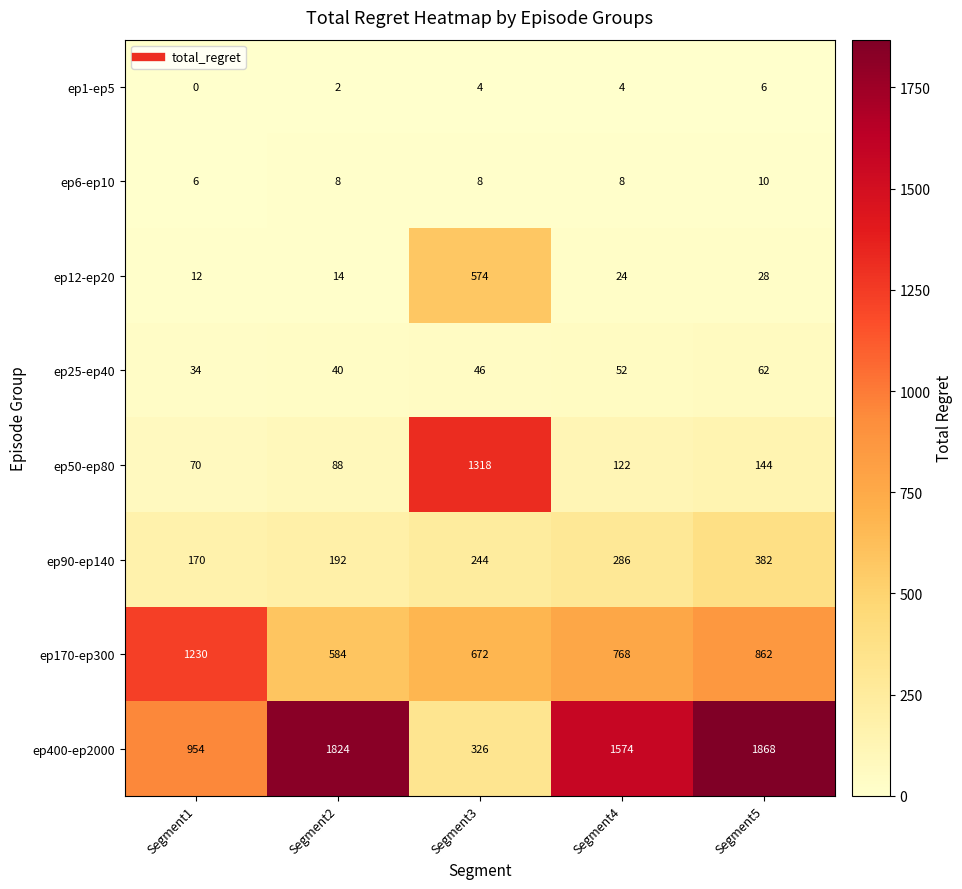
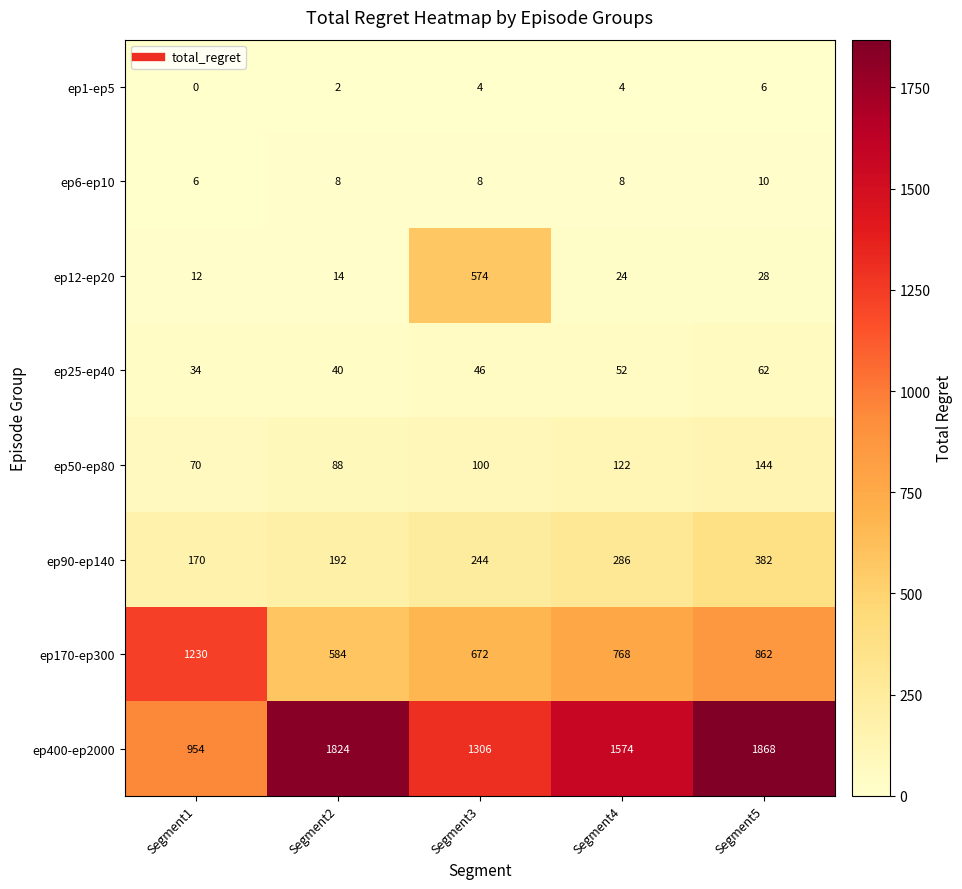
  {
    "ep1-ep5": {
      "Segment1": 0,
      "Segment2": 2,
      "Segment3": 4,
      "Segment4": 4,
      "Segment5": 6
    },
    "ep6-ep10": {
      "Segment1": 6,
      "Segment2": 8,
      "Segment3": 8,
      "Segment4": 8,
      "Segment5": 10
    },
    "ep12-ep20": {
      "Segment1": 12,
      "Segment2": 14,
      "Segment3": 574,
      "Segment4": 24,
      "Segment5": 28
    },
    "ep25-ep40": {
      "Segment1": 34,
      "Segment2": 40,
      "Segment3": 46,
      "Segment4": 52,
      "Segment5": 62
    },
    "ep50-ep80": {
      "Segment1": 70,
      "Segment2": 88,
-     "Segment3": 1318,
+     "Segment3": 100,
      "Segment4": 122,
      "Segment5": 144
    },
    "ep90-ep140": {
      "Segment1": 170,
      "Segment2": 192,
      "Segment3": 244,
      "Segment4": 286,
      "Segment5": 382
    },
    "ep170-ep300": {
      "Segment1": 1230,
      "Segment2": 584,
      "Segment3": 672,
      "Segment4": 768,
      "Segment5": 862
    },
    "ep400-ep2000": {
      "Segment1": 954,
      "Segment2": 1824,
-     "Segment3": 326,
+     "Segment3": 1306,
      "Segment4": 1574,
      "Segment5": 1868
    }
  }
